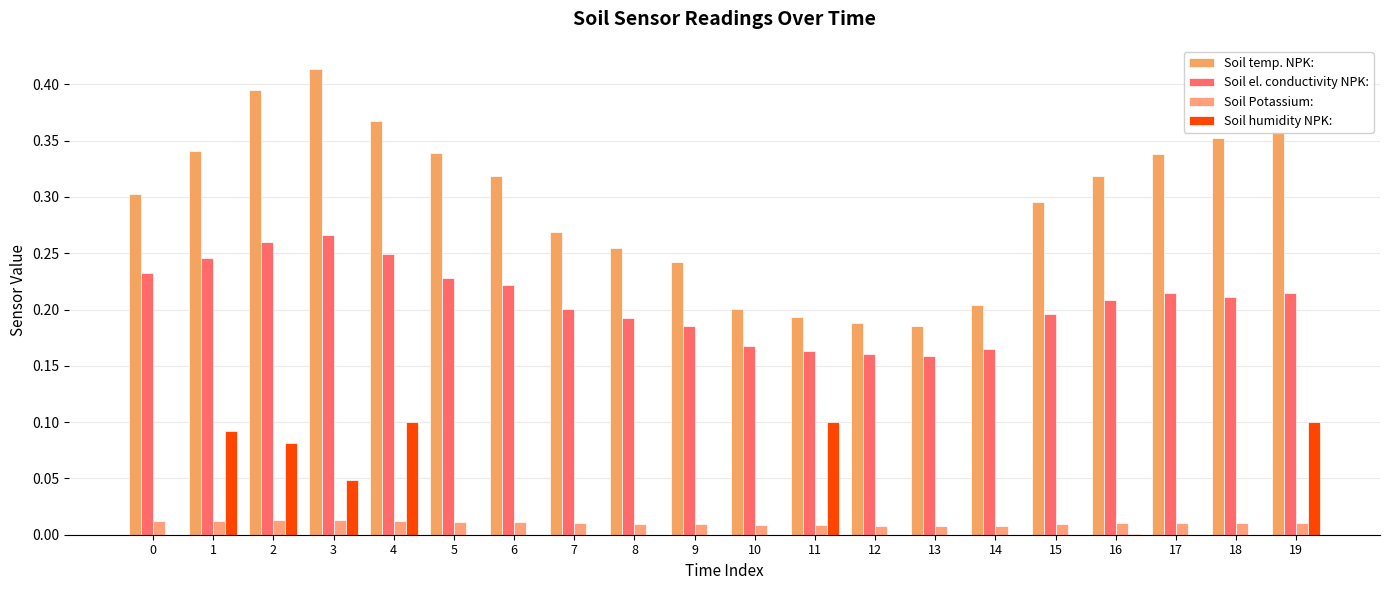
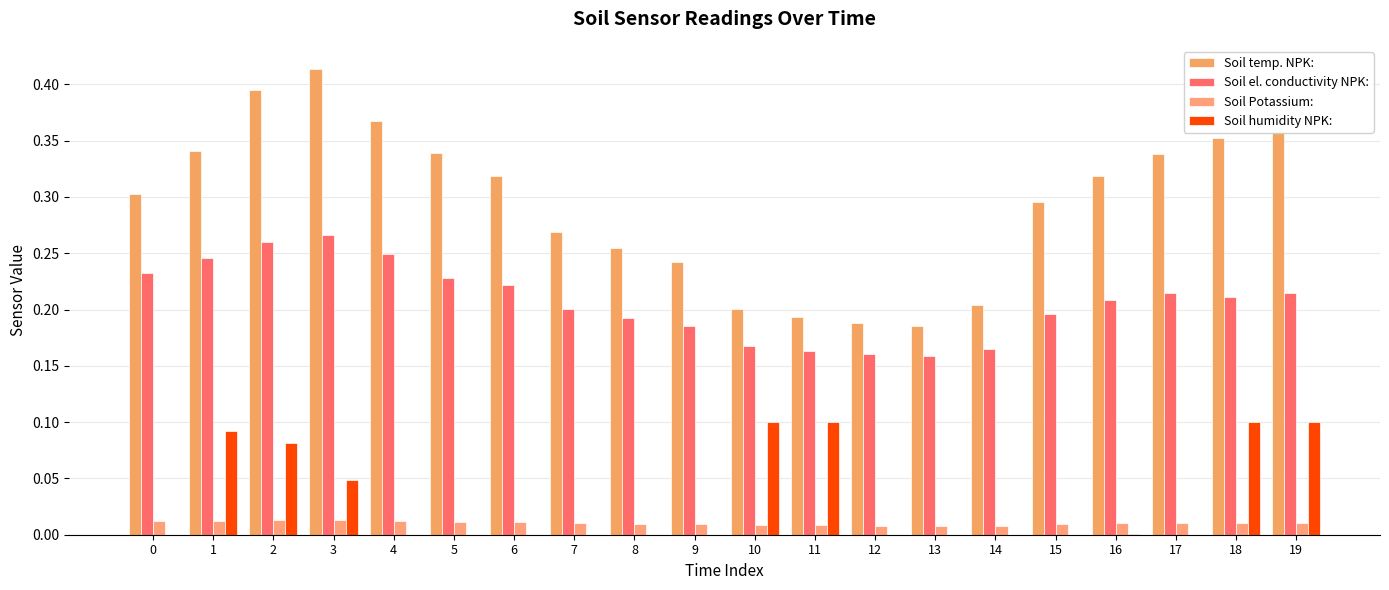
  {
    "Soil humidity NPK:": {
      "0": 0.0,
      "1": 0.092,
      "2": 0.081,
      "3": 0.049,
-     "4": 0.1,
+     "4": 0.0,
      "5": 0.0,
      "6": 0.0,
      "7": 0.0,
      "8": 0.0,
      "9": 0.0,
-     "10": 0.0,
+     "10": 0.1,
      "11": 0.1,
      "12": 0.0,
      "13": 0.0,
      "14": 0.0,
      "15": 0.0,
      "17": 0.0,
-     "18": 0.0,
+     "18": 0.1,
      "19": 0.1
    }
  }
